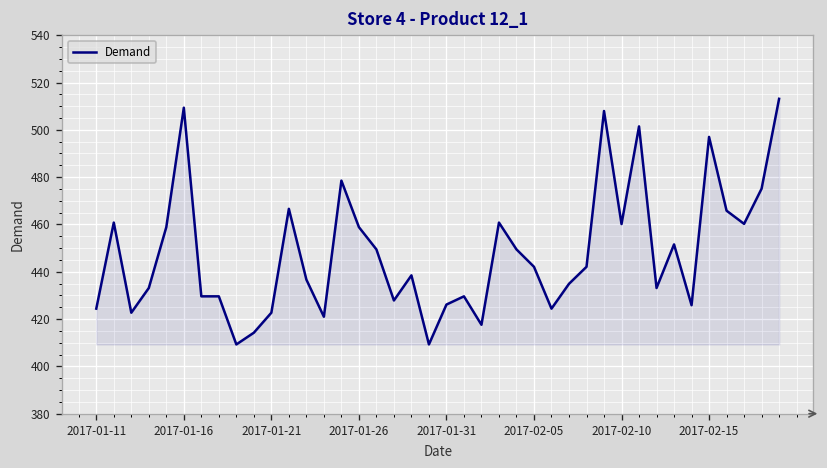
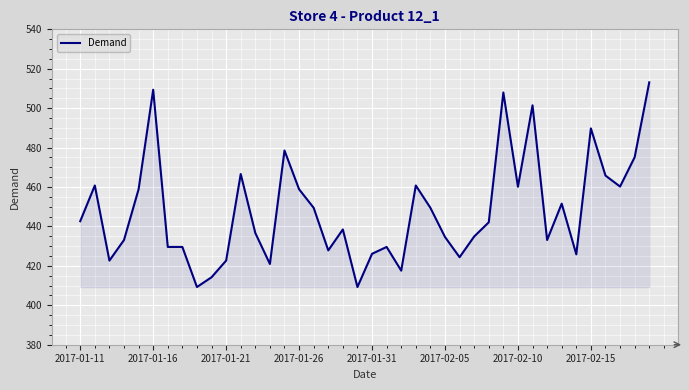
  {
-   "2017-01-11": 424,
+   "2017-01-11": 443,
    "2017-01-16": 509,
    "2017-01-21": 423,
    "2017-01-26": 459,
    "2017-01-31": 426,
-   "2017-02-05": 442,
+   "2017-02-05": 435,
    "2017-02-10": 460,
-   "2017-02-15": 497
+   "2017-02-15": 490
  }
